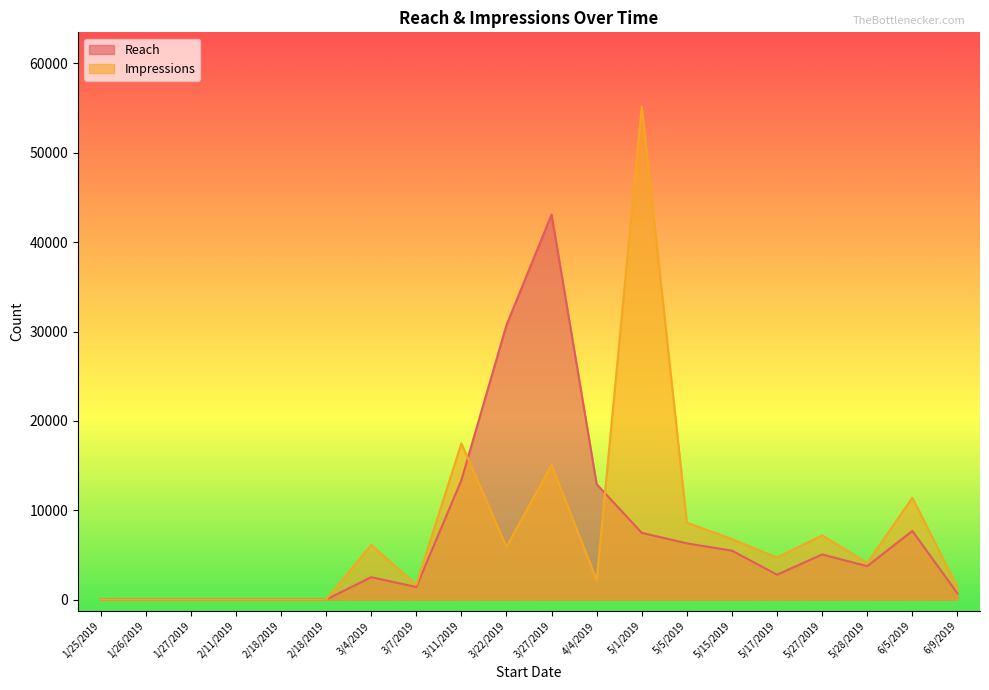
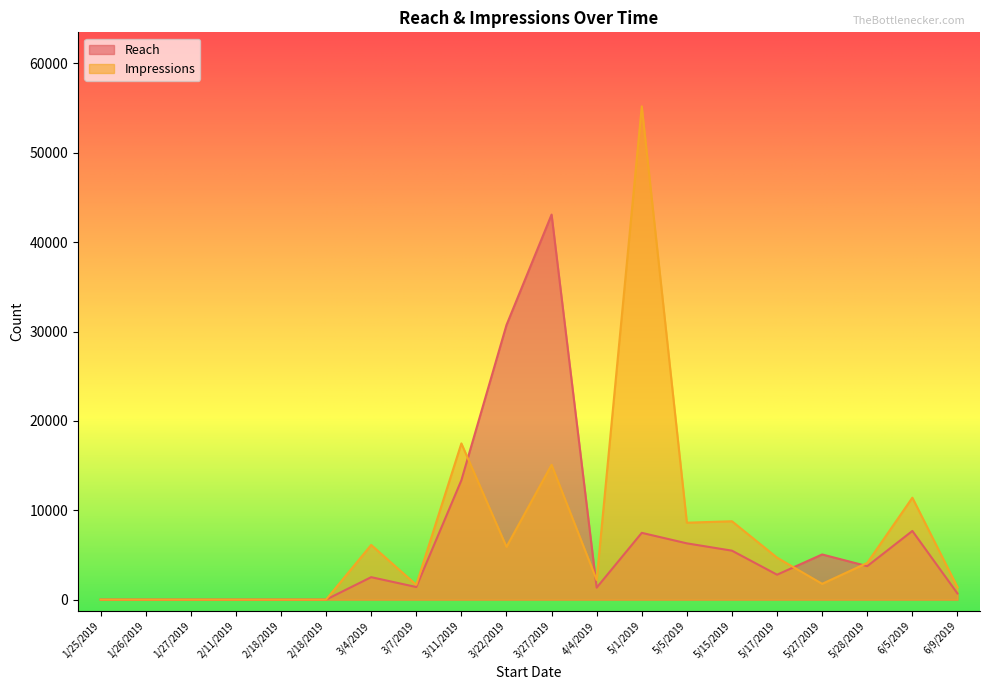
  {
    "Reach": {
      "3/4/2019": 3000,
      "3/11/2019": 13000,
      "3/22/2019": 31000,
      "3/27/2019": 43000,
-     "4/4/2019": 13000,
+     "4/4/2019": 1000,
      "5/1/2019": 7000,
      "5/5/2019": 6000,
      "5/15/2019": 5000,
      "5/17/2019": 3000,
      "5/27/2019": 5000,
      "5/28/2019": 4000,
      "6/5/2019": 8000,
      "6/9/2019": 1000
    },
    "Impressions": {
      "3/4/2019": 6000,
      "3/11/2019": 17000,
      "3/22/2019": 6000,
      "3/27/2019": 15000,
      "4/4/2019": 2000,
      "5/1/2019": 55000,
      "5/5/2019": 9000,
-     "5/15/2019": 7000,
+     "5/15/2019": 9000,
      "5/17/2019": 5000,
-     "5/27/2019": 7000,
+     "5/27/2019": 2000,
      "5/28/2019": 4000,
      "6/5/2019": 11000,
      "6/9/2019": 1000
    }
  }
